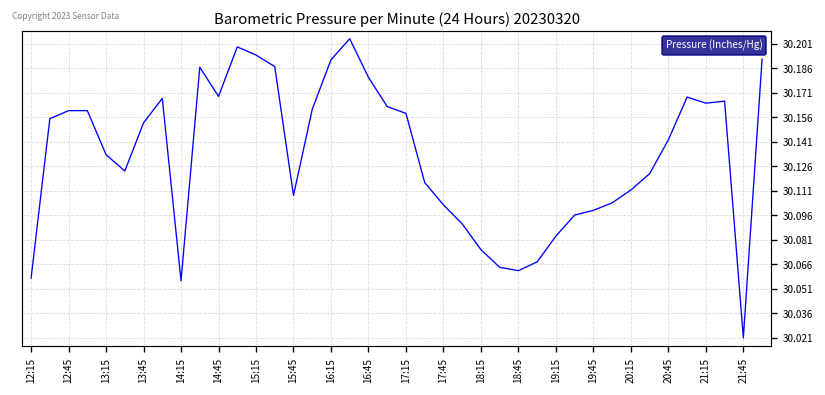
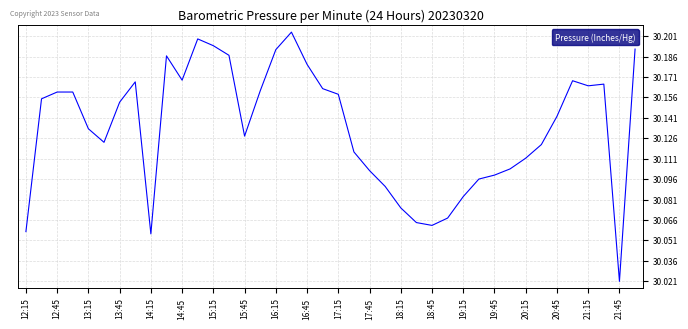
  {
    "12:15": 30.058,
    "12:45": 30.160,
    "13:15": 30.133,
    "13:45": 30.153,
    "14:15": 30.056,
    "14:45": 30.169,
    "15:15": 30.194,
-   "15:45": 30.108,
+   "15:45": 30.128,
    "16:15": 30.191,
    "16:45": 30.180,
    "17:15": 30.158,
    "17:45": 30.102,
    "18:15": 30.075,
    "18:45": 30.062,
    "19:15": 30.083,
    "19:45": 30.099,
    "20:15": 30.111,
    "20:45": 30.142,
    "21:15": 30.165,
    "21:45": 30.021
  }
